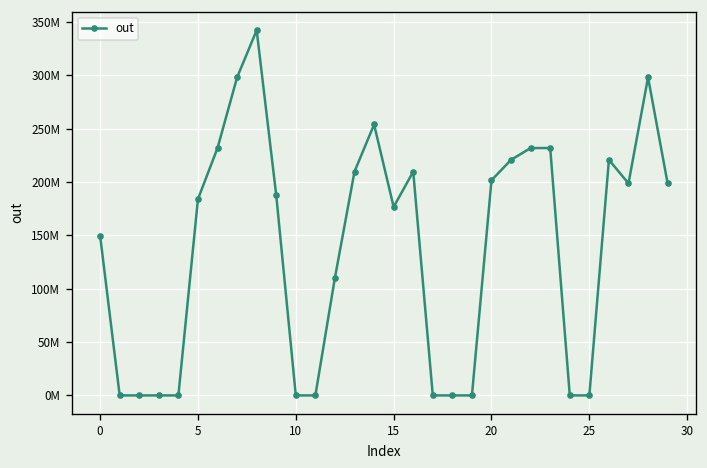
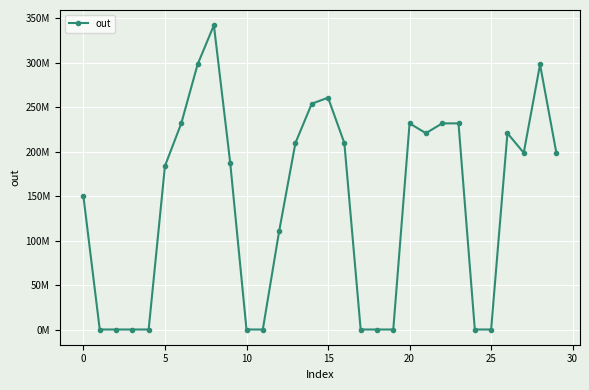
  {
    "0": 150000000,
    "5": 180000000,
    "10": 0,
-   "15": 180000000,
-   "20": 200000000,
+   "15": 260000000,
+   "20": 230000000,
    "25": 0
  }
